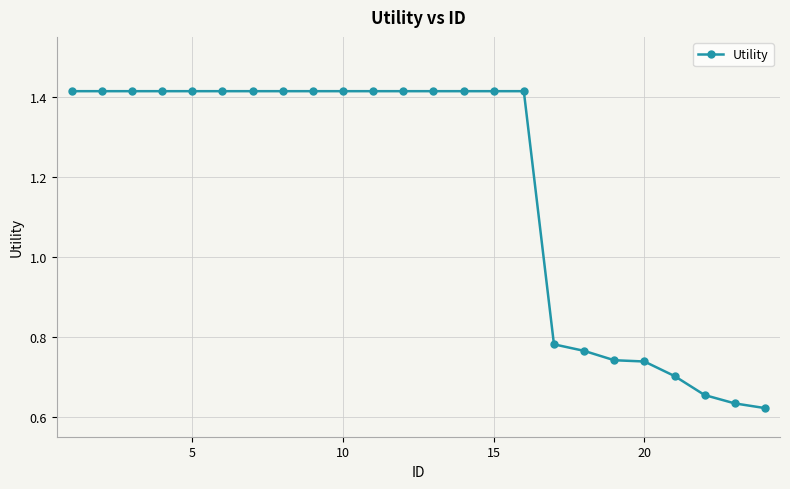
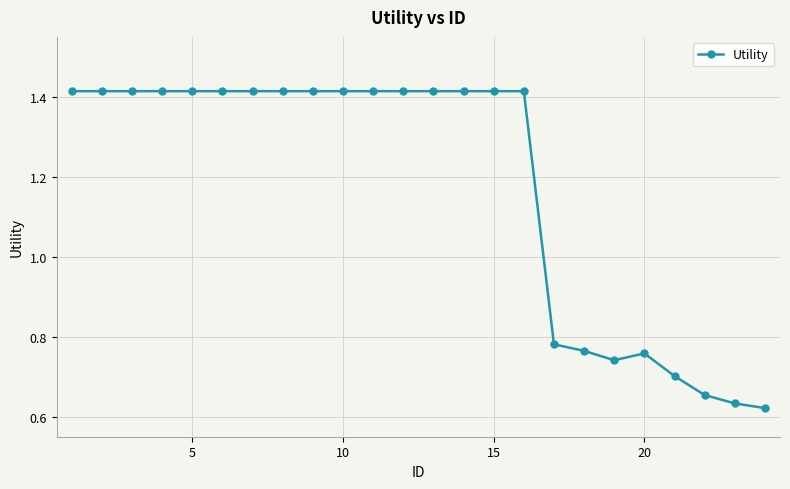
  {
    "5": 1.41,
    "10": 1.41,
    "15": 1.41,
-   "20": 0.74
+   "20": 0.76
  }
